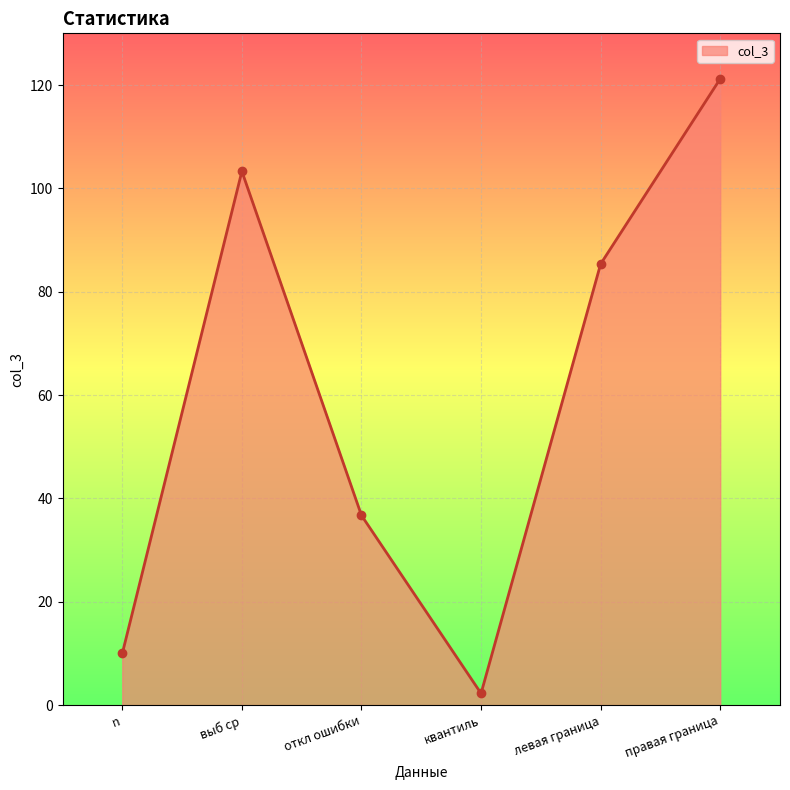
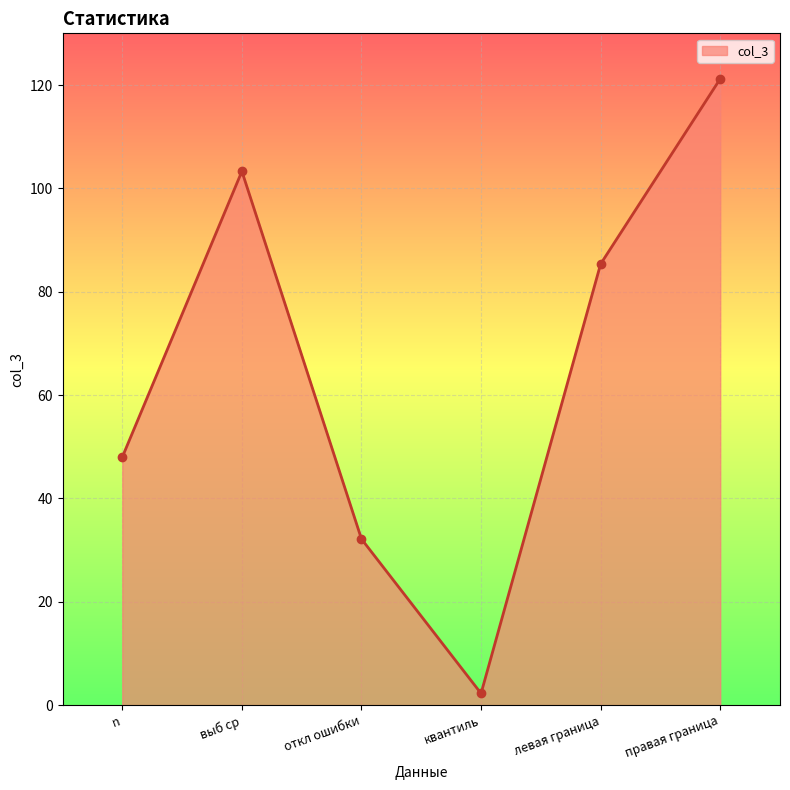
  {
-   "n": 10,
+   "n": 48,
    "выб ср": 103,
-   "откл ошибки": 37,
+   "откл ошибки": 32,
    "квантиль": 2,
    "левая граница": 85,
    "правая граница": 121
  }
